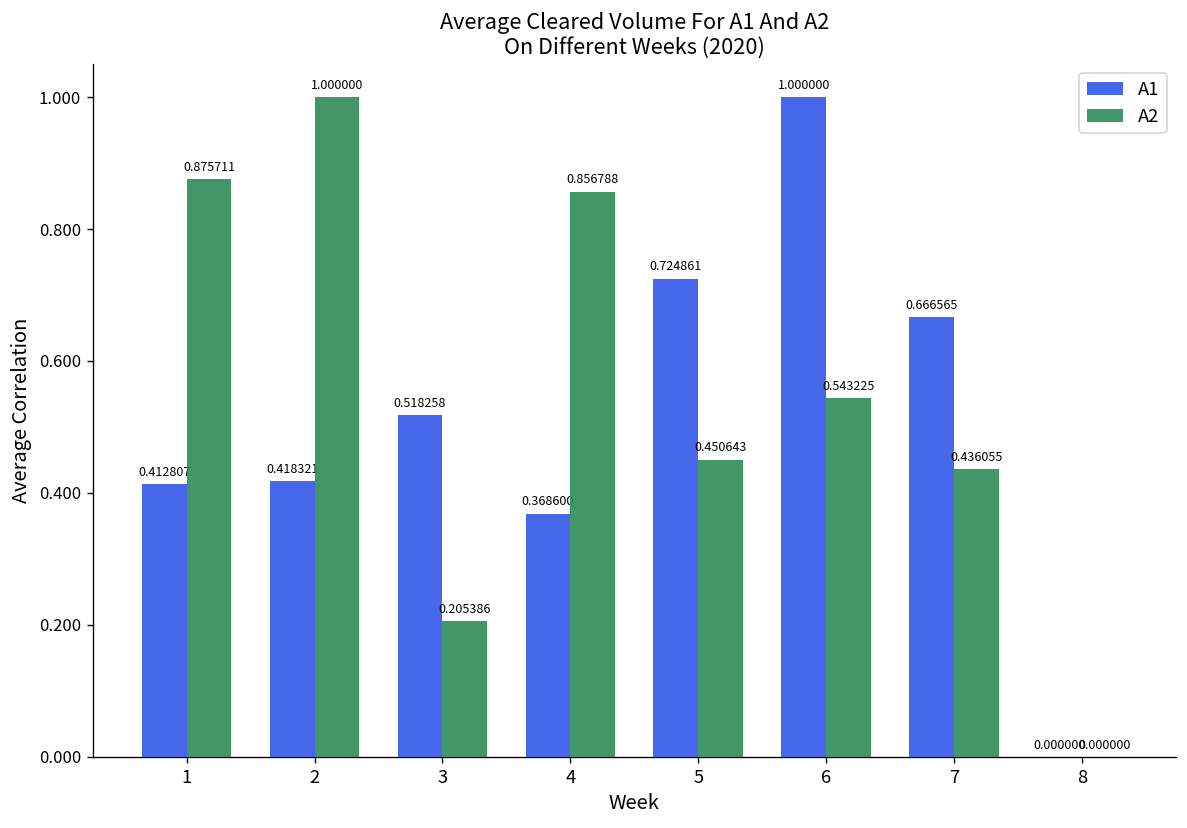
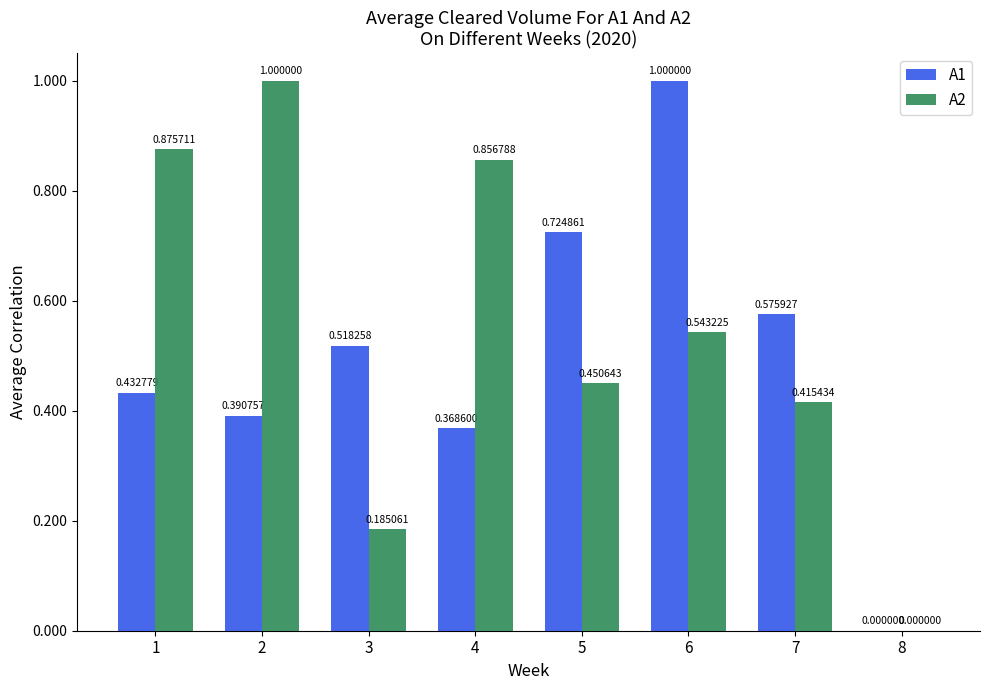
  {
    "A1": {
-     "1": 0.412807,
-     "2": 0.418321,
+     "1": 0.432779,
+     "2": 0.390757,
      "3": 0.518258,
      "4": 0.368600,
      "5": 0.724861,
      "6": 1.000000,
-     "7": 0.666565,
+     "7": 0.575927,
      "8": 0.000000
    },
    "A2": {
      "1": 0.875711,
      "2": 1.000000,
-     "3": 0.205386,
+     "3": 0.185061,
      "4": 0.856788,
      "5": 0.450643,
      "6": 0.543225,
-     "7": 0.436055,
+     "7": 0.415434,
      "8": 0.000000
    }
  }
